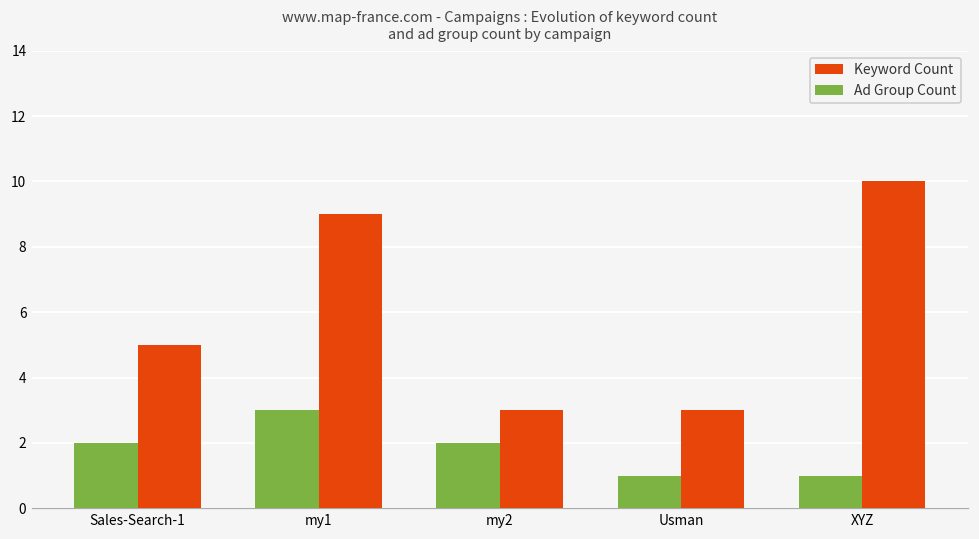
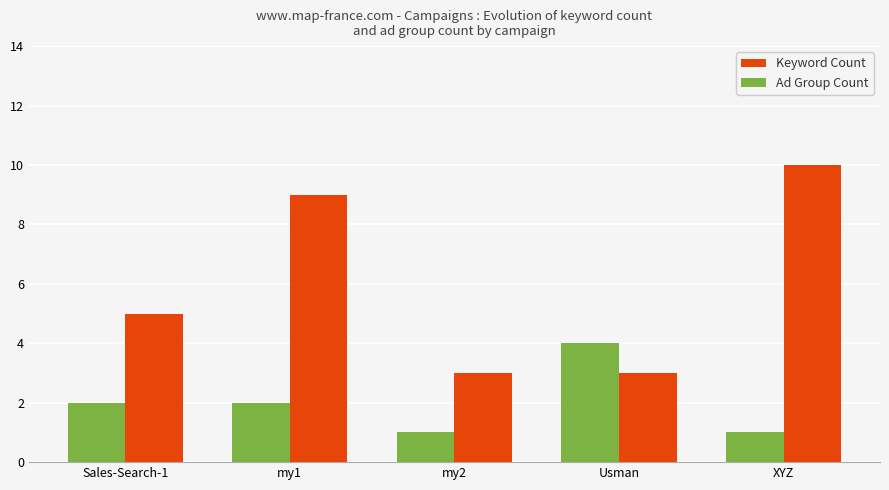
  {
    "Keyword Count": {
      "Sales-Search-1": 5,
      "my1": 9,
      "my2": 3,
      "Usman": 3,
      "XYZ": 10
    },
    "Ad Group Count": {
      "Sales-Search-1": 2,
-     "my1": 3,
-     "my2": 2,
-     "Usman": 1,
+     "my1": 2,
+     "my2": 1,
+     "Usman": 4,
      "XYZ": 1
    }
  }
